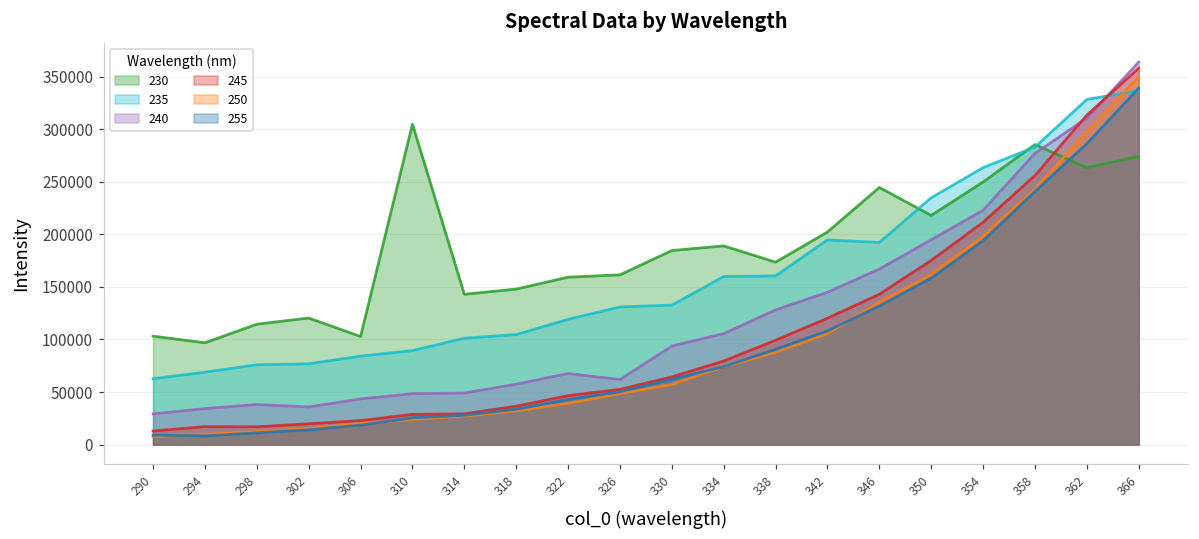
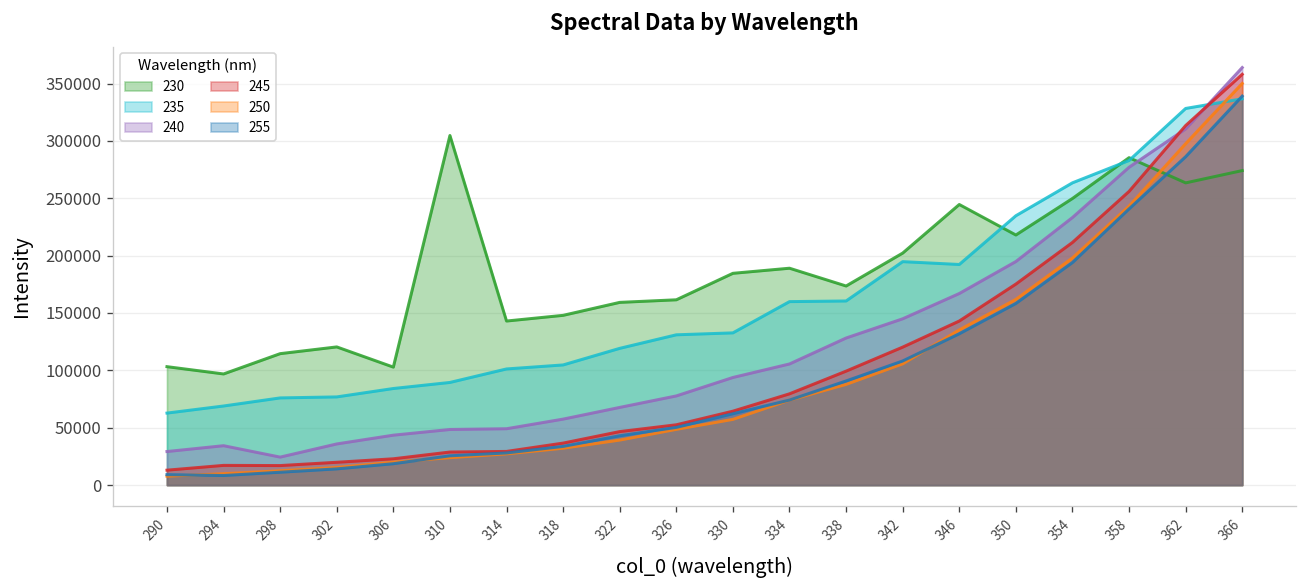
  {
    "230": {
      "290": 100000,
      "294": 100000,
      "298": 110000,
      "302": 120000,
      "306": 100000,
      "310": 300000,
      "314": 140000,
      "318": 150000,
      "322": 160000,
      "326": 160000,
      "330": 180000,
      "334": 190000,
      "338": 170000,
      "342": 200000,
      "346": 240000,
      "350": 220000,
      "354": 250000,
      "362": 260000,
      "366": 270000
    },
    "240": {
      "290": 30000,
      "294": 30000,
-     "298": 40000,
+     "298": 20000,
      "302": 40000,
      "306": 40000,
      "310": 50000,
      "314": 50000,
      "318": 60000,
      "322": 70000,
-     "326": 60000,
+     "326": 80000,
      "330": 90000,
      "334": 110000,
      "338": 130000,
      "342": 140000,
      "346": 170000,
      "350": 190000,
-     "354": 220000,
+     "354": 230000,
      "358": 280000,
      "362": 310000,
      "366": 360000
    }
  }
